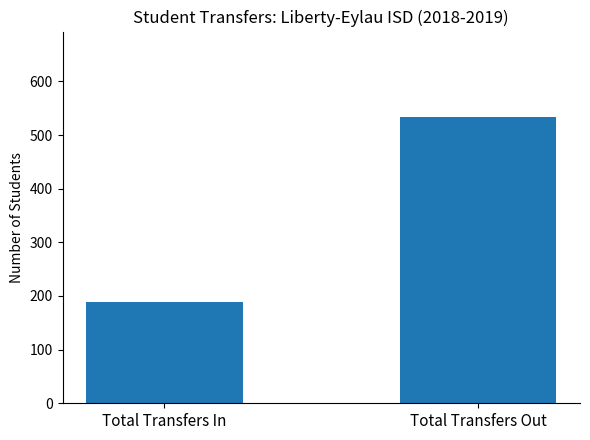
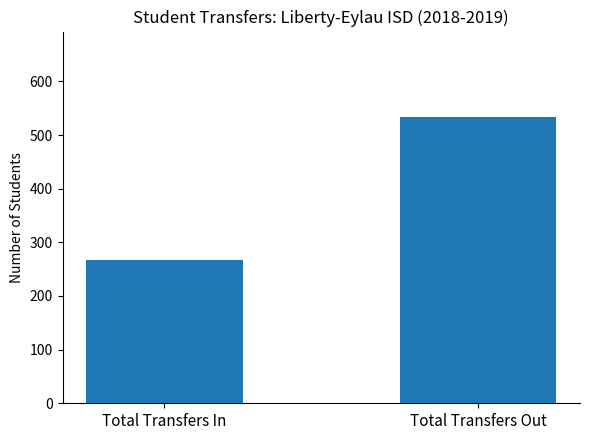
  {
-   "Total Transfers In": 190,
+   "Total Transfers In": 270,
    "Total Transfers Out": 530
  }
